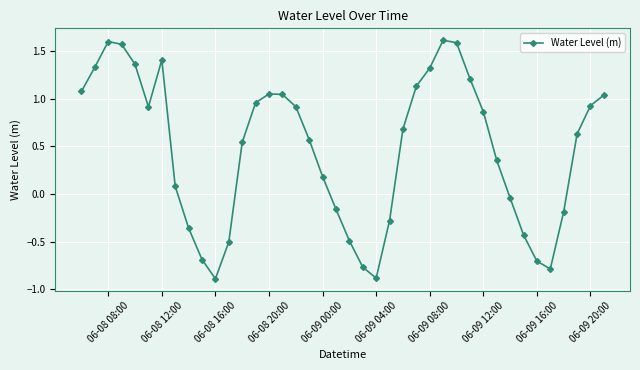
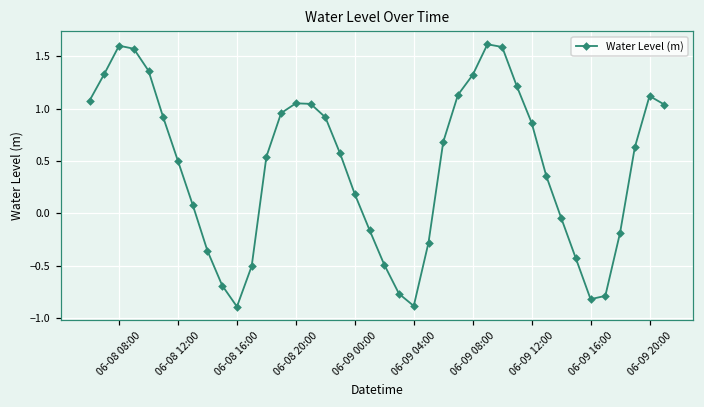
  {
    "06-08 08:00": 1.6,
-   "06-08 12:00": 1.4,
+   "06-08 12:00": 0.5,
    "06-08 16:00": -0.9,
    "06-08 20:00": 1.0,
    "06-09 00:00": 0.2,
    "06-09 04:00": -0.9,
    "06-09 08:00": 1.3,
    "06-09 12:00": 0.9,
-   "06-09 16:00": -0.7,
-   "06-09 20:00": 0.9
+   "06-09 16:00": -0.8,
+   "06-09 20:00": 1.1
  }
